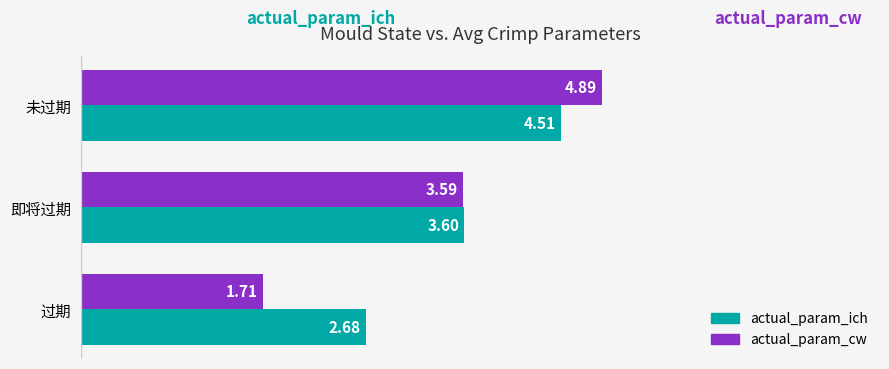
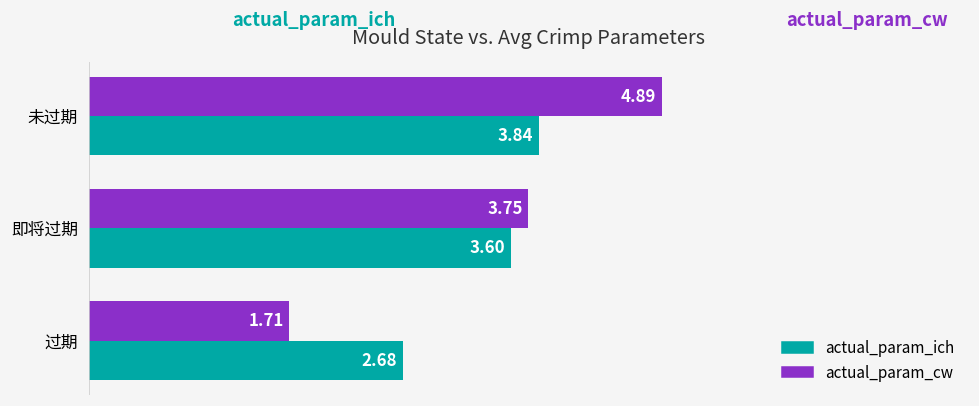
  {
    "actual_param_ich": {
-     "未过期": 4.51,
+     "未过期": 3.84,
      "即将过期": 3.60,
      "过期": 2.68
    },
    "actual_param_cw": {
      "未过期": 4.89,
-     "即将过期": 3.59,
+     "即将过期": 3.75,
      "过期": 1.71
    }
  }
